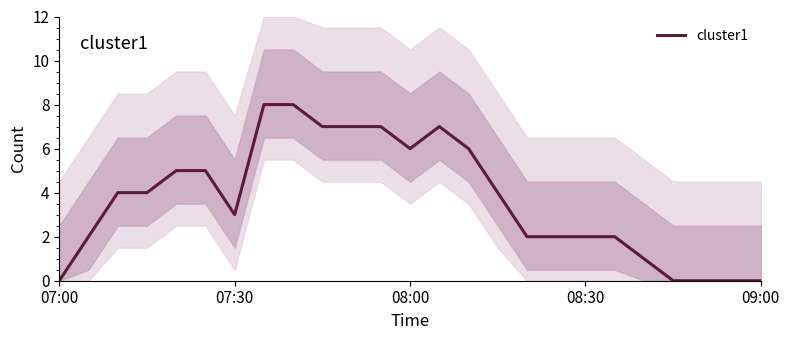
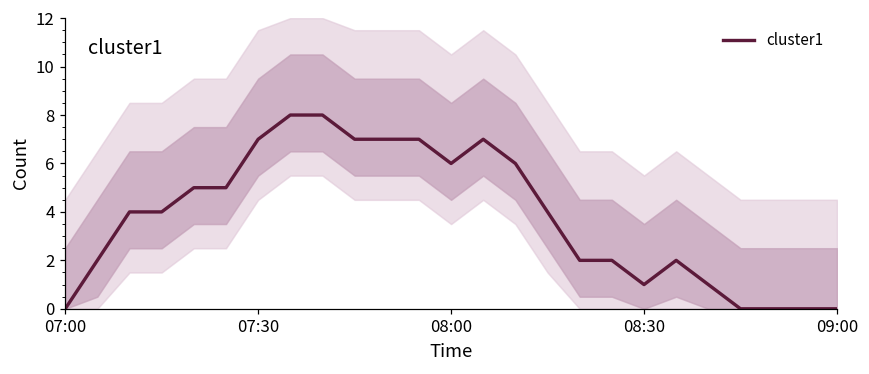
  {
    "cluster1": {
      "07:00": 0,
-     "07:30": 3,
+     "07:30": 7,
      "08:00": 6,
-     "08:30": 2,
+     "08:30": 1,
      "09:00": 0
    }
  }
